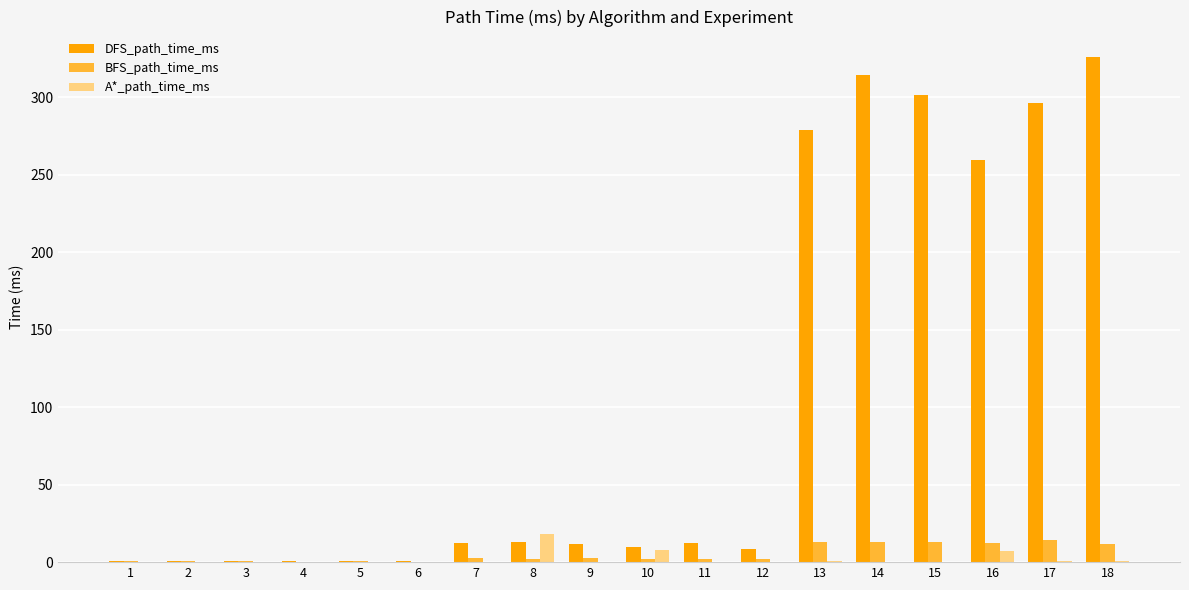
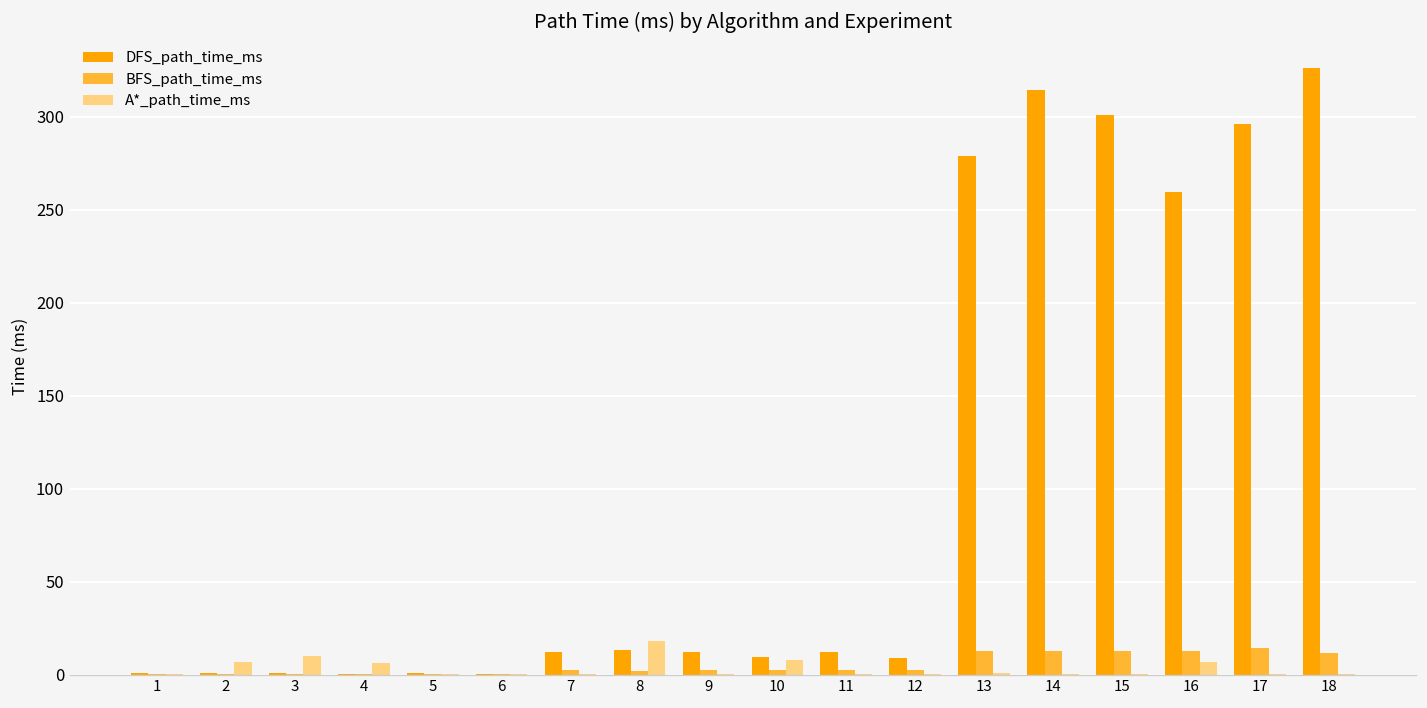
  {
    "A*_path_time_ms": {
-     "2": 0,
-     "3": 0,
-     "4": 0,
+     "2": 7,
+     "3": 10,
+     "4": 6,
      "8": 18,
      "10": 8,
      "16": 7
    }
  }
